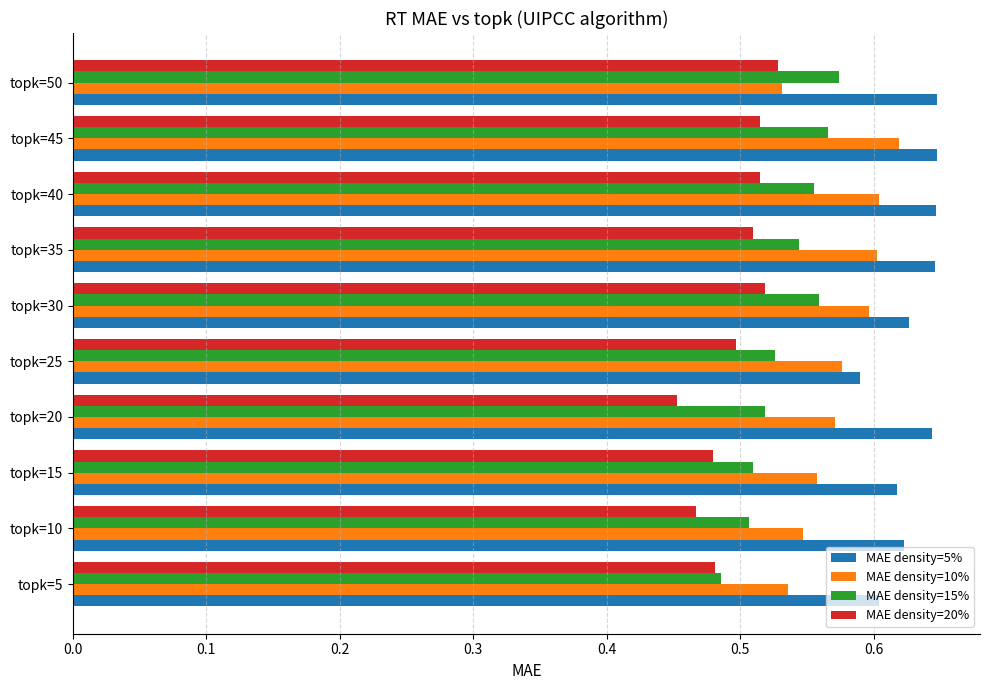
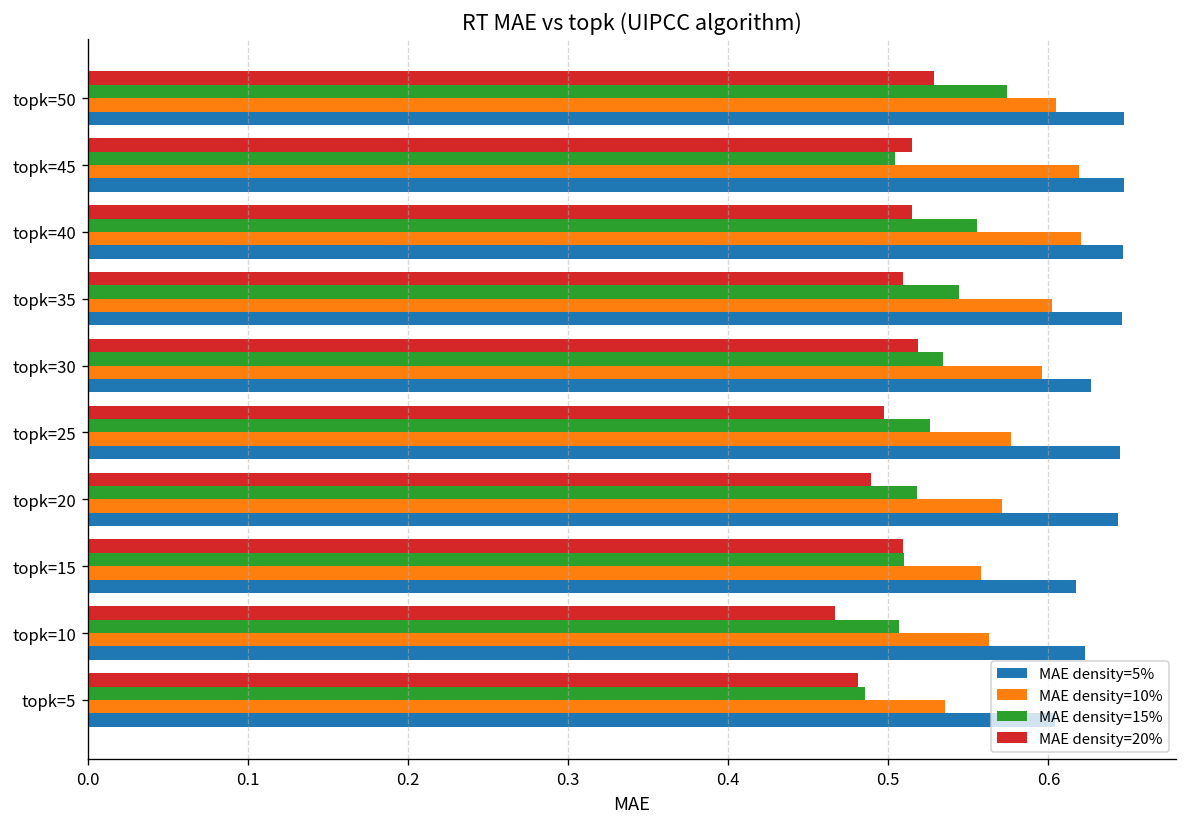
  {
    "MAE density=5%": {
      "topk=50": 0.647,
      "topk=45": 0.647,
      "topk=40": 0.647,
      "topk=35": 0.646,
      "topk=30": 0.627,
-     "topk=25": 0.590,
+     "topk=25": 0.645,
      "topk=20": 0.644,
      "topk=15": 0.617,
      "topk=10": 0.623
    },
    "MAE density=10%": {
-     "topk=50": 0.531,
+     "topk=50": 0.605,
      "topk=45": 0.619,
-     "topk=40": 0.604,
+     "topk=40": 0.620,
      "topk=35": 0.602,
      "topk=30": 0.596,
      "topk=25": 0.577,
      "topk=20": 0.571,
      "topk=15": 0.558,
-     "topk=10": 0.547,
+     "topk=10": 0.563,
      "topk=5": 0.536
    },
    "MAE density=15%": {
      "topk=50": 0.574,
-     "topk=45": 0.566,
+     "topk=45": 0.504,
      "topk=40": 0.555,
      "topk=35": 0.544,
-     "topk=30": 0.559,
+     "topk=30": 0.534,
      "topk=25": 0.526,
      "topk=20": 0.518,
      "topk=15": 0.510,
      "topk=10": 0.507,
      "topk=5": 0.486
    },
    "MAE density=20%": {
      "topk=50": 0.529,
      "topk=45": 0.515,
      "topk=40": 0.515,
      "topk=35": 0.510,
      "topk=30": 0.518,
      "topk=25": 0.497,
-     "topk=20": 0.453,
-     "topk=15": 0.480,
+     "topk=20": 0.489,
+     "topk=15": 0.510,
      "topk=10": 0.467,
      "topk=5": 0.481
    }
  }
